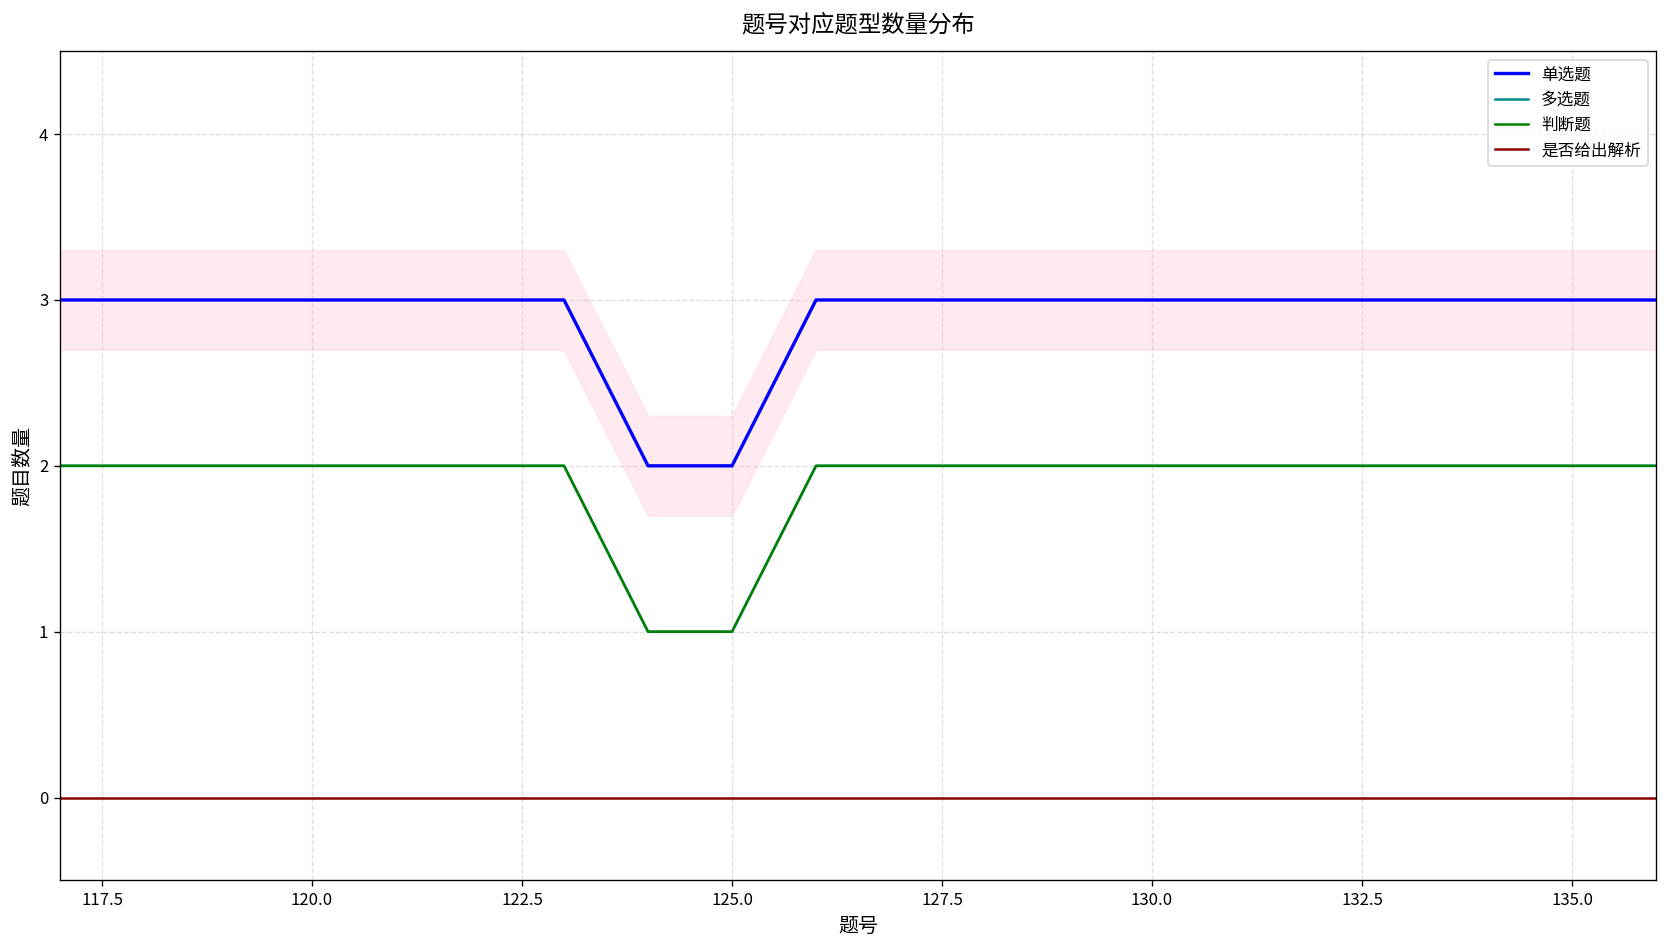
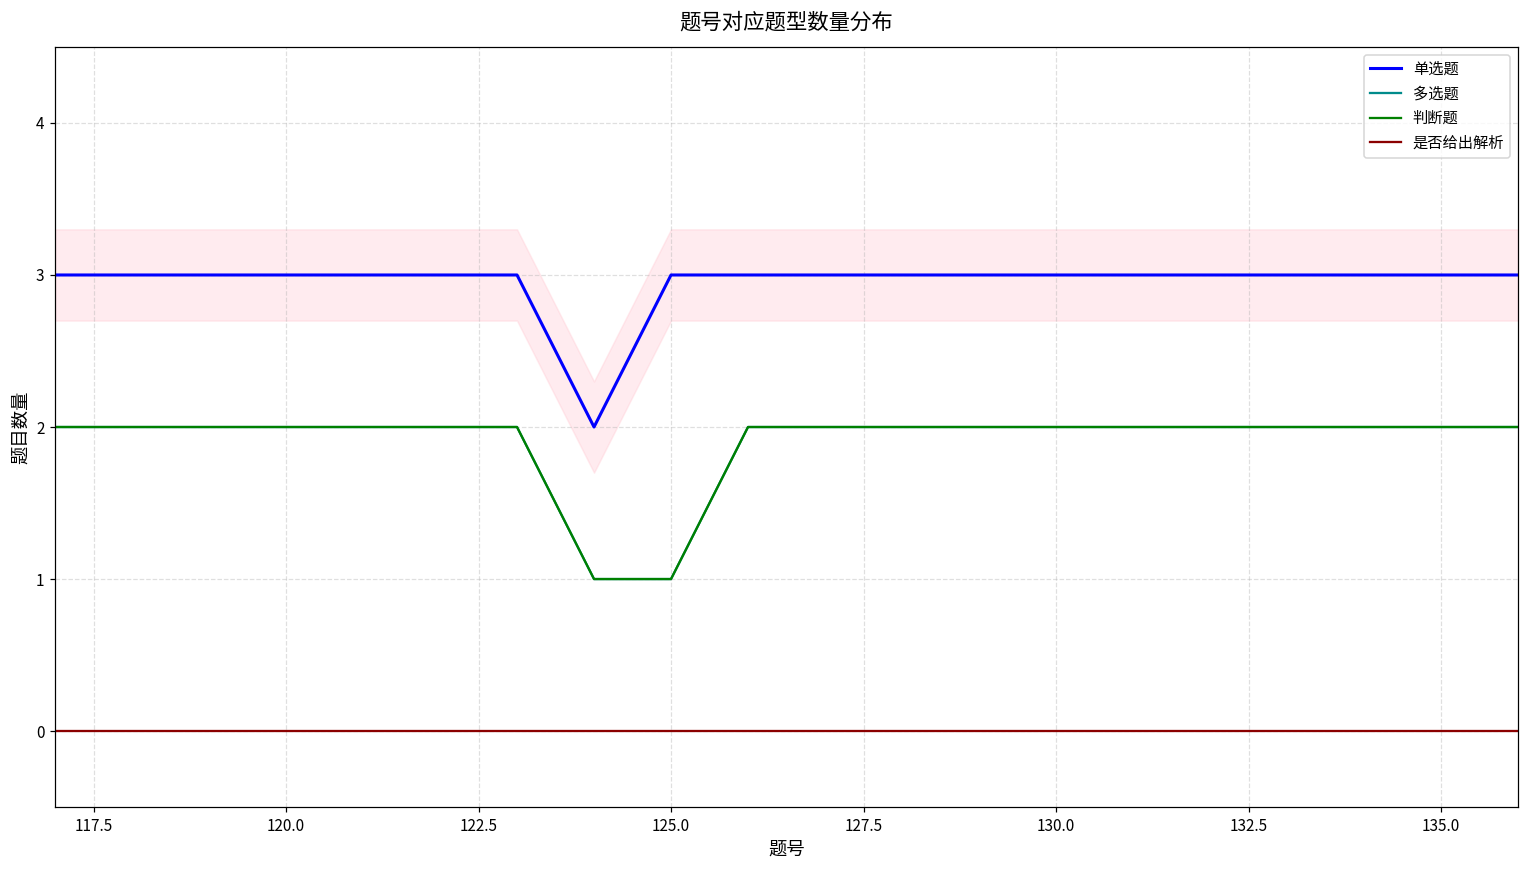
  {
    "单选题": {
      "120.0": 3,
-     "125.0": 2,
+     "125.0": 3,
      "130.0": 3,
      "135.0": 3
    },
    "判断题": {
      "120.0": 2,
      "125.0": 1,
      "130.0": 2,
      "135.0": 2
    },
    "是否给出解析": {
      "120.0": 0,
      "125.0": 0,
      "130.0": 0,
      "135.0": 0
    }
  }
